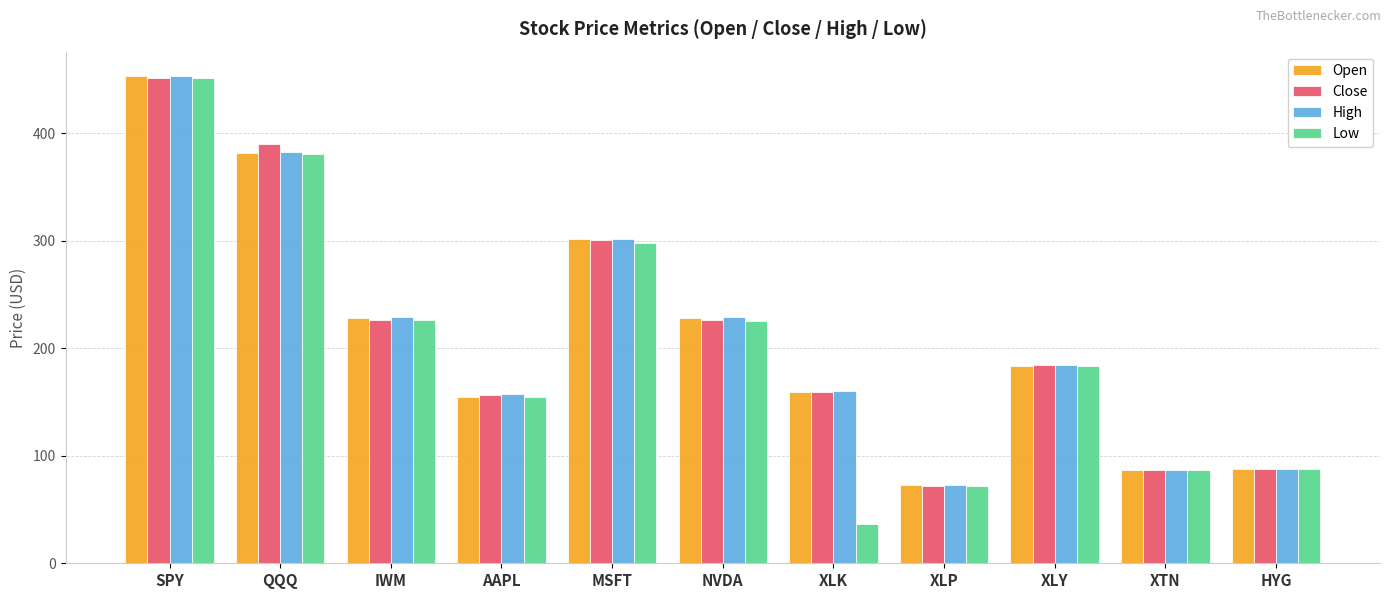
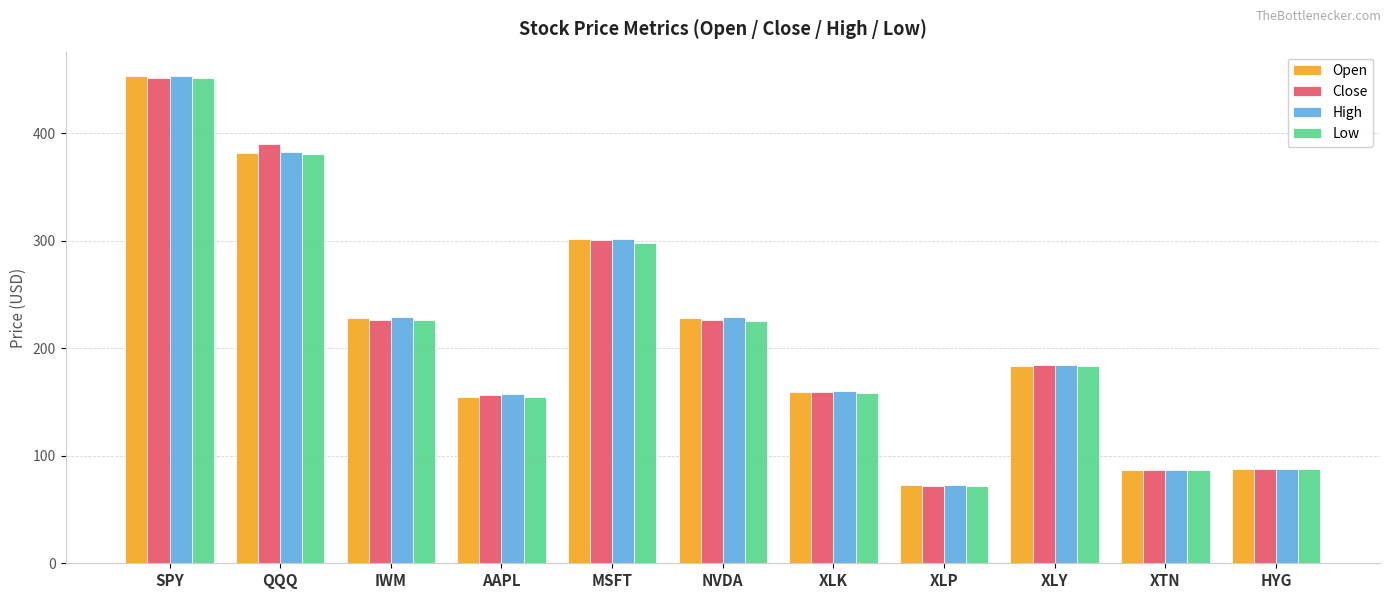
  {
    "Open": {
      "SPY": 453,
      "QQQ": 382,
      "IWM": 228,
      "AAPL": 154,
      "MSFT": 301,
      "NVDA": 228,
      "XLK": 159,
      "XLP": 73,
      "XLY": 184,
      "XTN": 87,
      "HYG": 88
    },
    "Close": {
      "SPY": 452,
      "QQQ": 390,
      "IWM": 226,
      "AAPL": 157,
      "MSFT": 300,
      "NVDA": 227,
      "XLK": 159,
      "XLP": 72,
      "XLY": 184,
      "XTN": 86,
      "HYG": 88
    },
    "High": {
      "SPY": 453,
      "QQQ": 383,
      "IWM": 229,
      "AAPL": 157,
      "MSFT": 301,
      "NVDA": 229,
      "XLK": 160,
      "XLP": 73,
      "XLY": 184,
      "XTN": 87,
      "HYG": 88
    },
    "Low": {
      "SPY": 451,
      "QQQ": 381,
      "IWM": 226,
      "AAPL": 154,
      "MSFT": 298,
      "NVDA": 225,
-     "XLK": 36,
+     "XLK": 159,
      "XLP": 72,
      "XLY": 184,
      "XTN": 86,
      "HYG": 88
    }
  }
